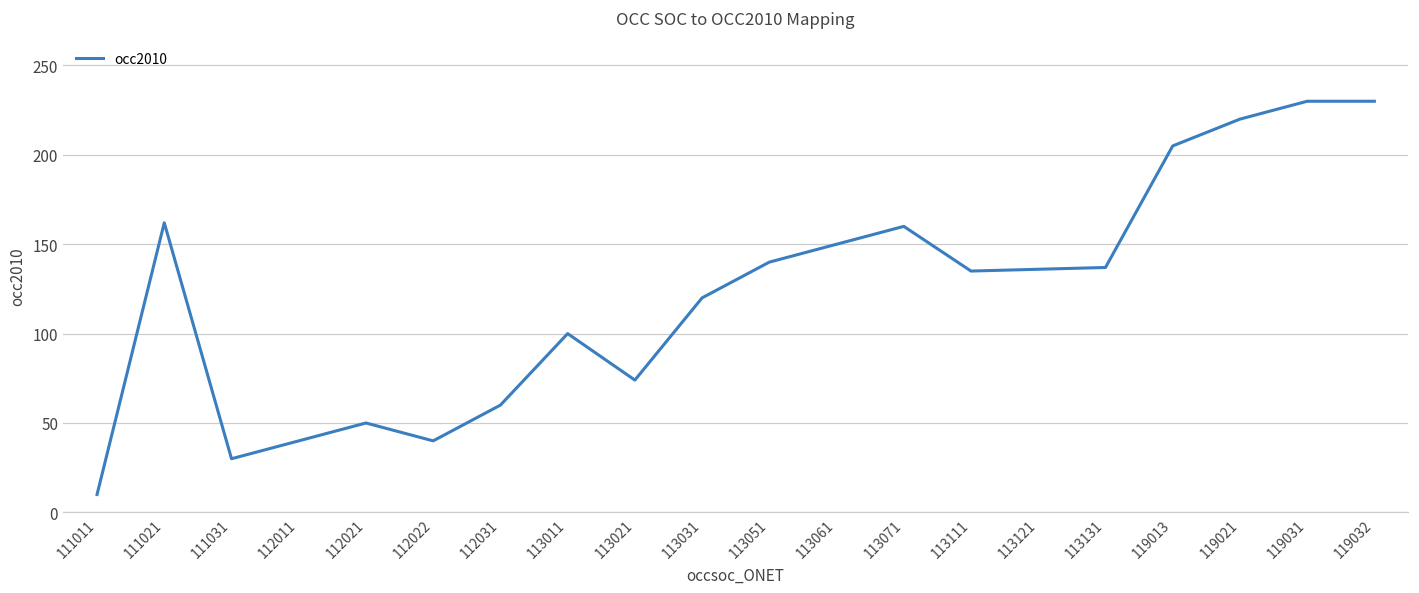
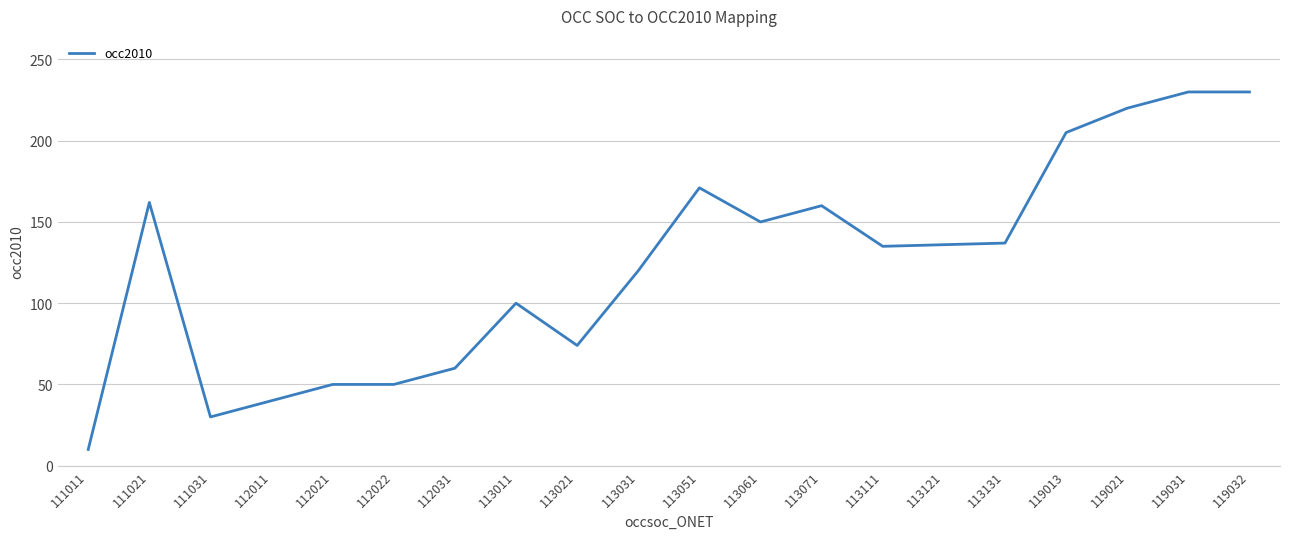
  {
    "111011": 10,
    "111021": 162,
    "111031": 30,
    "112011": 40,
    "112021": 50,
-   "112022": 40,
+   "112022": 50,
    "112031": 60,
    "113011": 100,
    "113021": 74,
    "113031": 120,
-   "113051": 140,
+   "113051": 171,
    "113061": 150,
    "113071": 160,
    "113111": 135,
    "113121": 136,
    "113131": 137,
    "119013": 205,
    "119021": 220,
    "119031": 230,
    "119032": 230
  }
